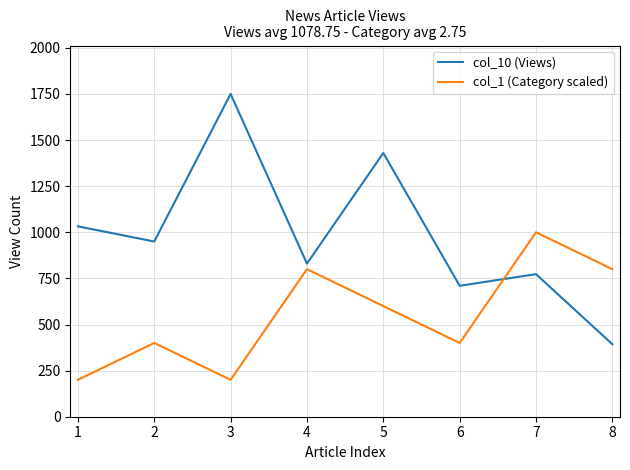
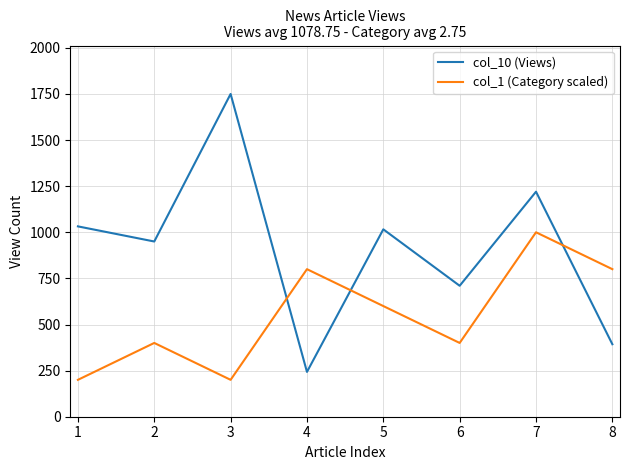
  {
    "col_10 (Views)": {
      "1": 1030,
      "2": 950,
      "3": 1750,
-     "4": 830,
-     "5": 1430,
+     "4": 240,
+     "5": 1020,
      "6": 710,
-     "7": 770,
+     "7": 1220,
      "8": 390
    },
    "col_1 (Category scaled)": {
      "1": 200,
      "2": 400,
      "3": 200,
      "4": 800,
      "5": 600,
      "6": 400,
      "7": 1000,
      "8": 800
    }
  }
